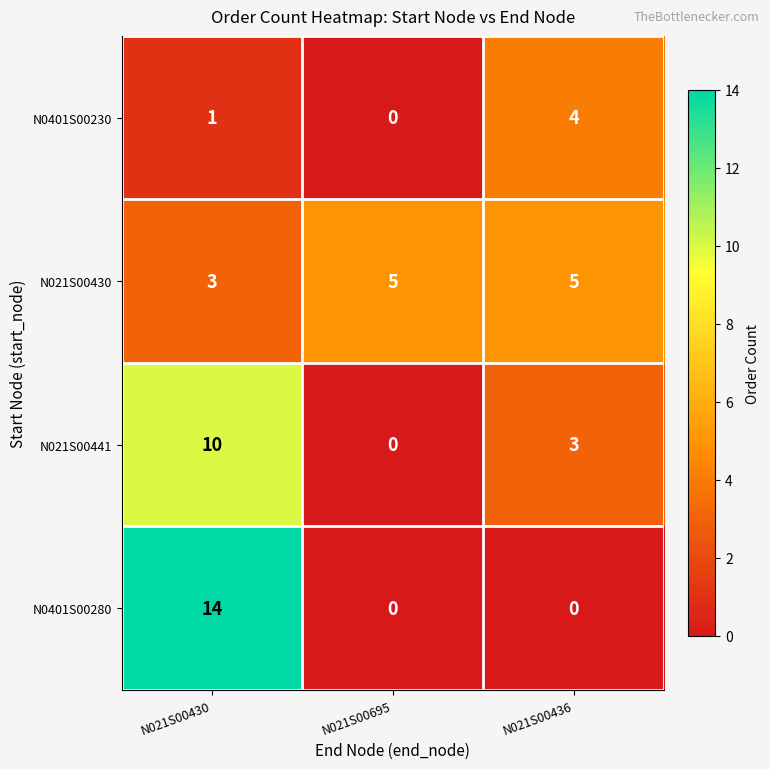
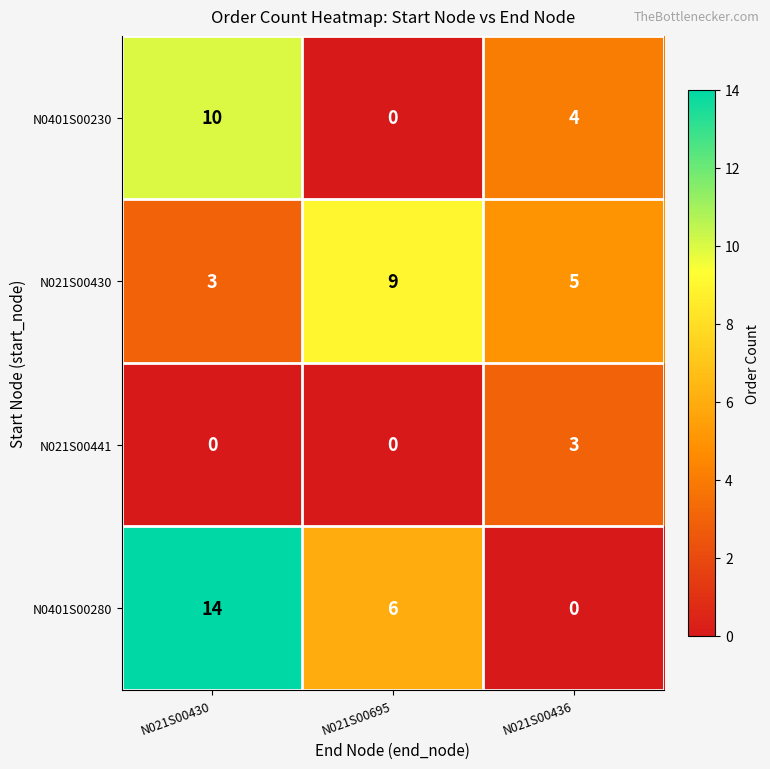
  {
    "N0401S00230": {
-     "N021S00430": 1,
+     "N021S00430": 10,
      "N021S00695": 0,
      "N021S00436": 4
    },
    "N021S00430": {
      "N021S00430": 3,
-     "N021S00695": 5,
+     "N021S00695": 9,
      "N021S00436": 5
    },
    "N021S00441": {
-     "N021S00430": 10,
+     "N021S00430": 0,
      "N021S00695": 0,
      "N021S00436": 3
    },
    "N0401S00280": {
      "N021S00430": 14,
-     "N021S00695": 0,
+     "N021S00695": 6,
      "N021S00436": 0
    }
  }
